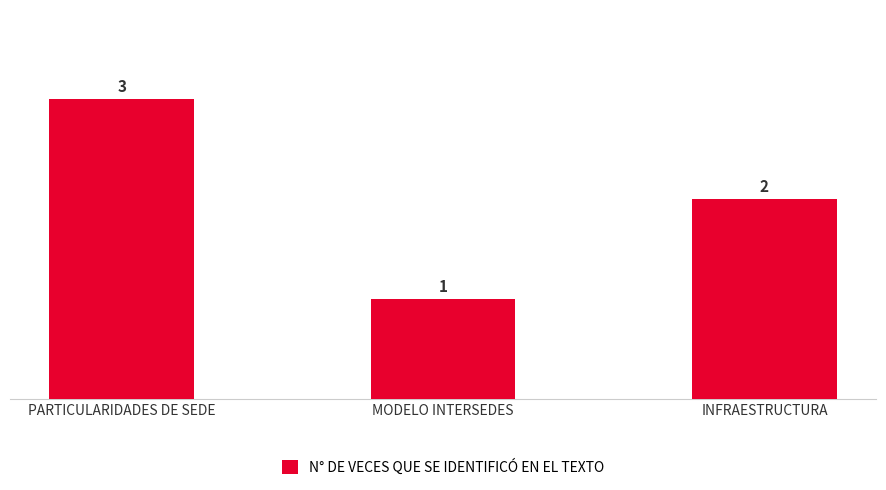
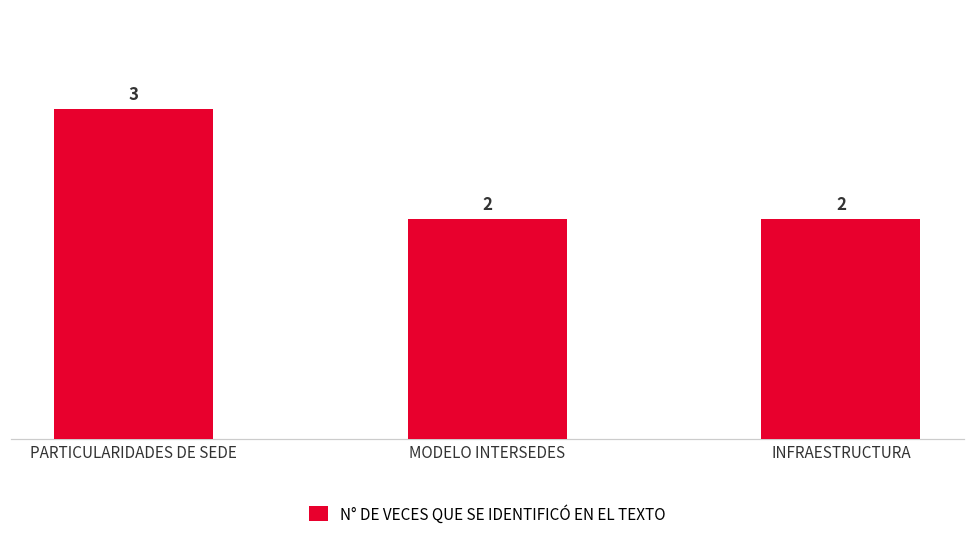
  {
    "PARTICULARIDADES DE SEDE": 3,
-   "MODELO INTERSEDES": 1,
+   "MODELO INTERSEDES": 2,
    "INFRAESTRUCTURA": 2
  }
